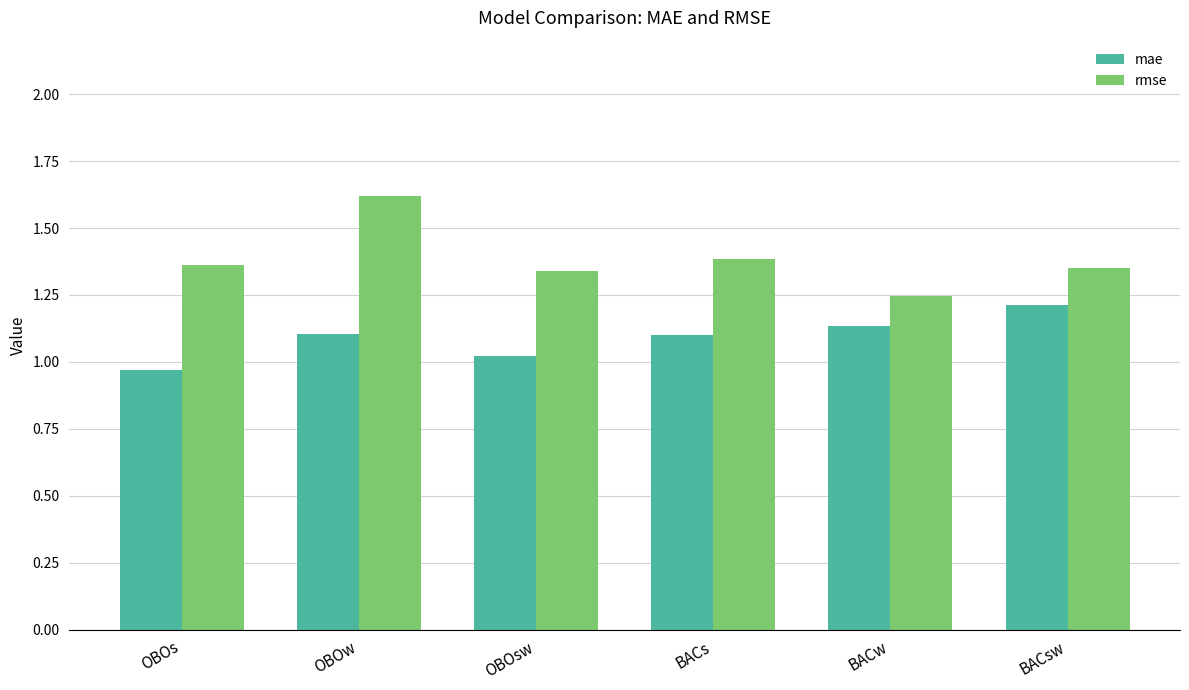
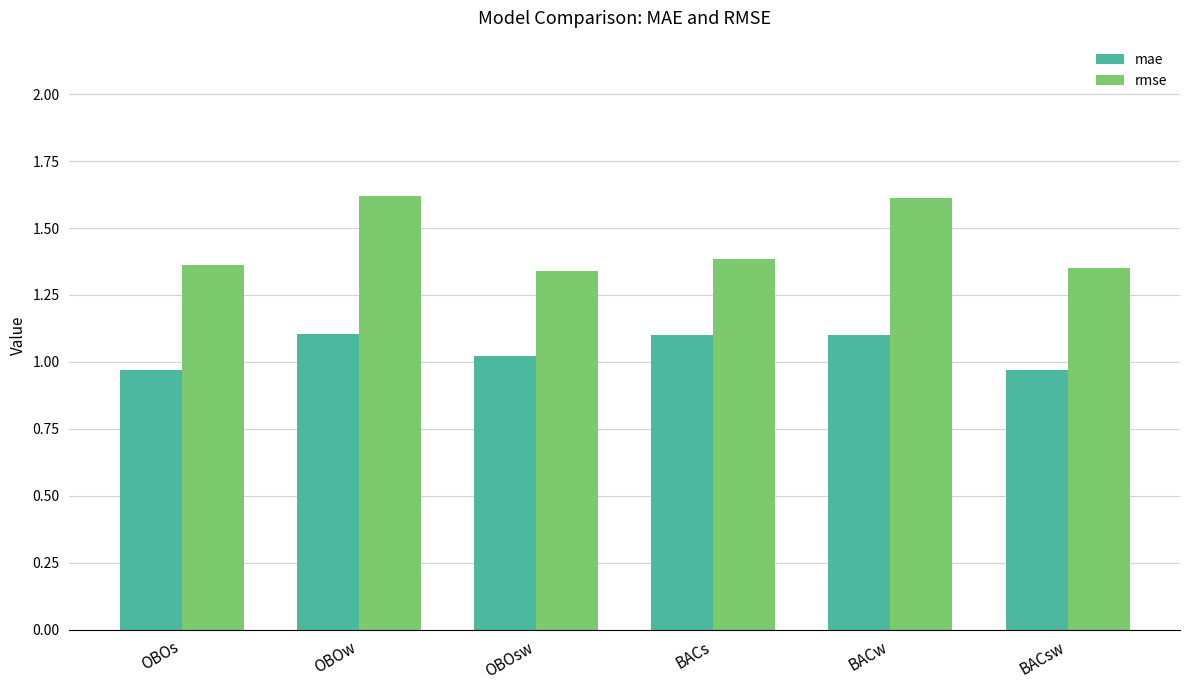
  {
    "mae": {
      "OBOs": 0.97,
      "OBOw": 1.10,
      "OBOsw": 1.02,
      "BACs": 1.10,
-     "BACw": 1.13,
-     "BACsw": 1.21
+     "BACw": 1.10,
+     "BACsw": 0.97
    },
    "rmse": {
      "OBOs": 1.36,
      "OBOw": 1.62,
      "OBOsw": 1.34,
      "BACs": 1.39,
-     "BACw": 1.24,
+     "BACw": 1.61,
      "BACsw": 1.35
    }
  }
